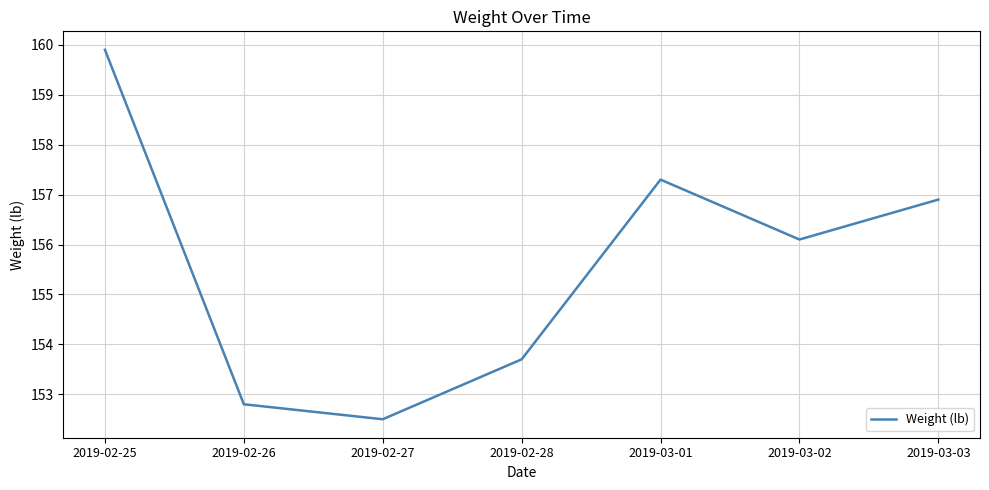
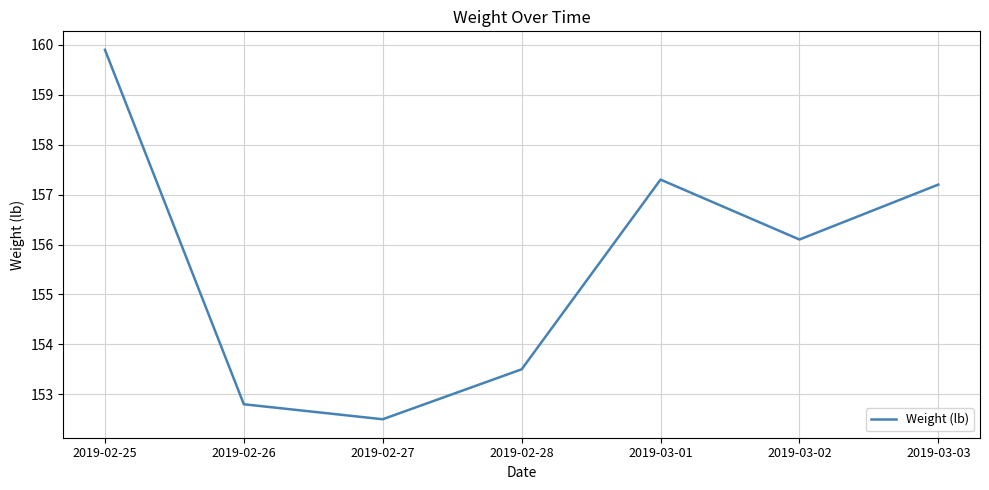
  {
    "2019-02-25": 159.9,
    "2019-02-26": 152.8,
    "2019-02-27": 152.5,
-   "2019-02-28": 153.7,
+   "2019-02-28": 153.5,
    "2019-03-01": 157.3,
    "2019-03-02": 156.1,
-   "2019-03-03": 156.9
+   "2019-03-03": 157.2
  }
